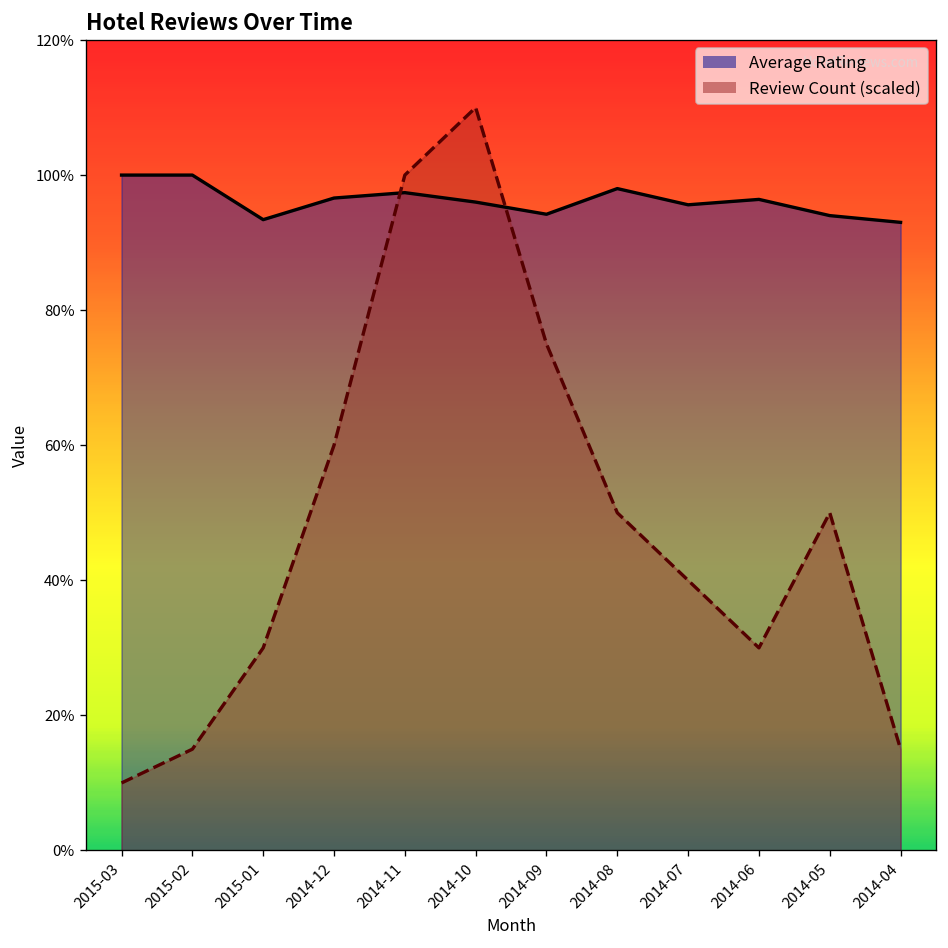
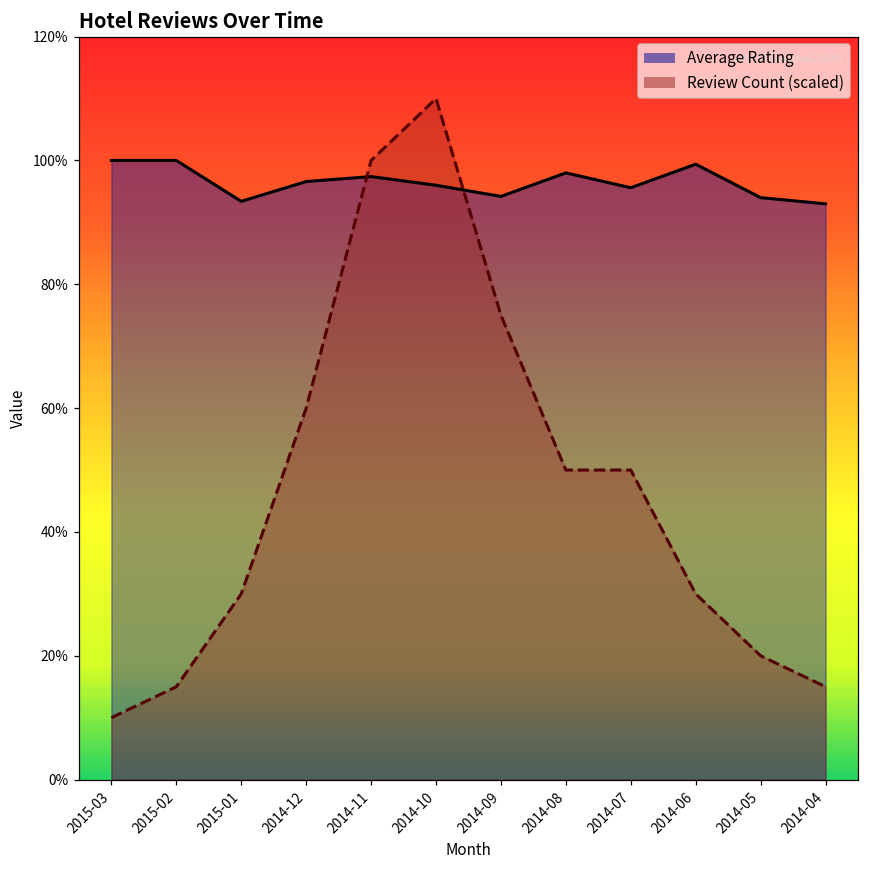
  {
    "Average Rating": {
      "2015-03": "100%",
      "2015-02": "100%",
      "2015-01": "93%",
      "2014-12": "97%",
      "2014-11": "97%",
      "2014-10": "96%",
      "2014-09": "94%",
      "2014-08": "98%",
      "2014-07": "96%",
-     "2014-06": "96%",
+     "2014-06": "99%",
      "2014-05": "94%",
      "2014-04": "93%"
    },
    "Review Count (scaled)": {
      "2015-03": "10%",
      "2015-02": "15%",
      "2015-01": "30%",
      "2014-12": "60%",
      "2014-11": "100%",
      "2014-10": "110%",
      "2014-09": "75%",
      "2014-08": "50%",
-     "2014-07": "40%",
+     "2014-07": "50%",
      "2014-06": "30%",
-     "2014-05": "50%",
+     "2014-05": "20%",
      "2014-04": "15%"
    }
  }
